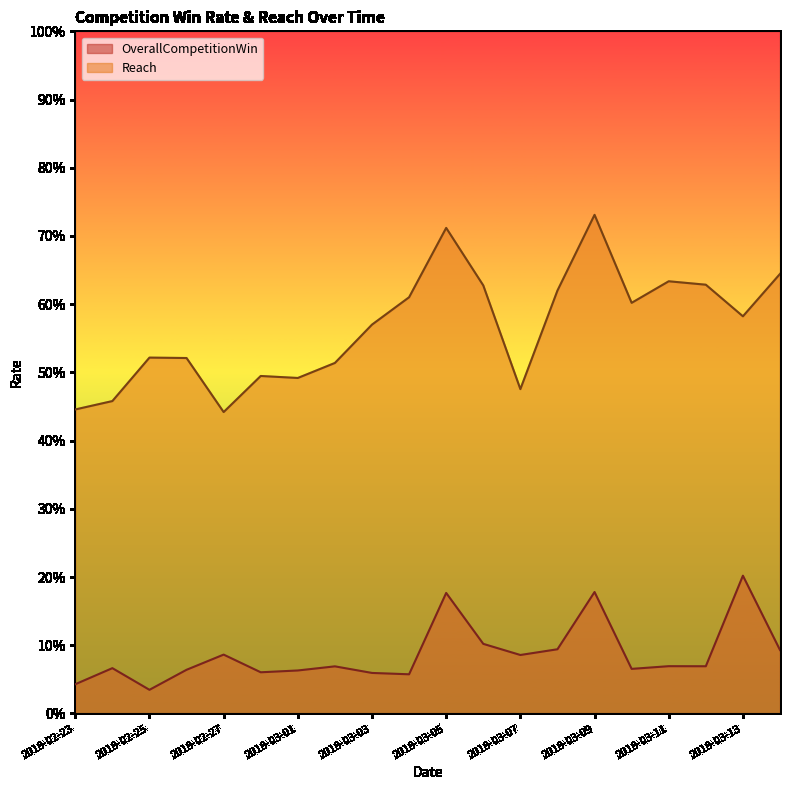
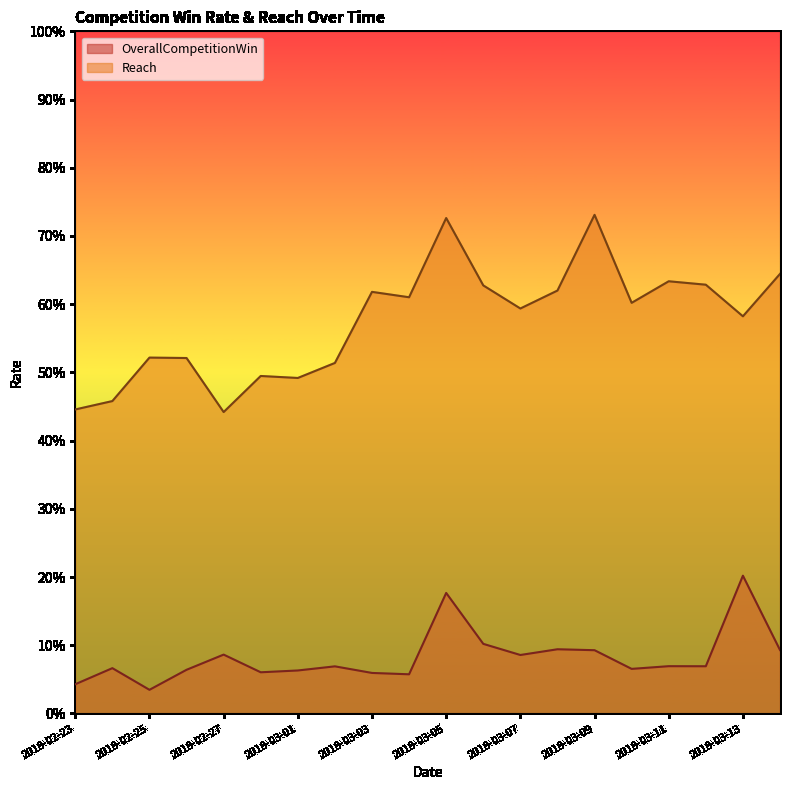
  {
    "OverallCompetitionWin": {
      "2018-02-23": "4%",
      "2018-02-25": "3%",
      "2018-02-27": "9%",
      "2018-03-01": "6%",
      "2018-03-03": "6%",
      "2018-03-05": "18%",
      "2018-03-07": "9%",
-     "2018-03-09": "18%",
+     "2018-03-09": "9%",
      "2018-03-11": "7%",
      "2018-03-13": "20%"
    },
    "Reach": {
      "2018-02-23": "45%",
      "2018-02-25": "52%",
      "2018-02-27": "44%",
      "2018-03-01": "49%",
-     "2018-03-03": "57%",
-     "2018-03-05": "71%",
-     "2018-03-07": "48%",
+     "2018-03-03": "62%",
+     "2018-03-05": "73%",
+     "2018-03-07": "59%",
      "2018-03-09": "73%",
      "2018-03-11": "63%",
      "2018-03-13": "58%"
    }
  }
